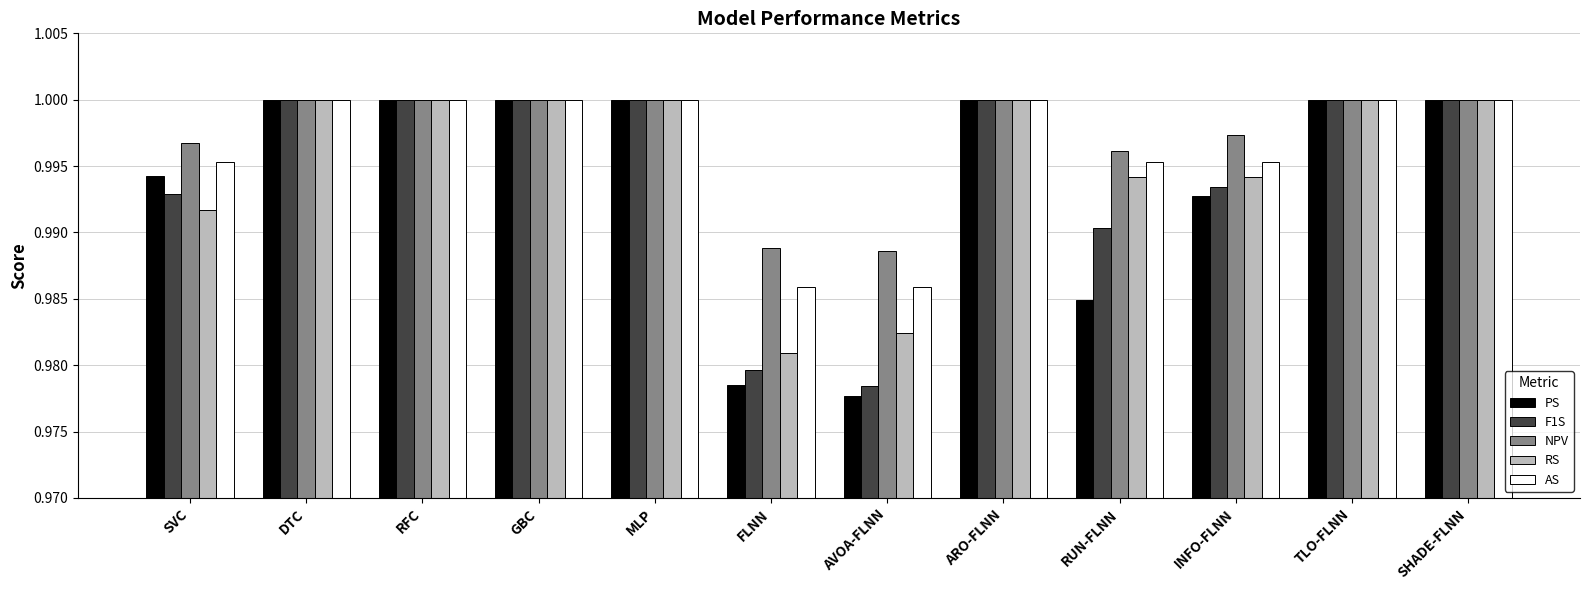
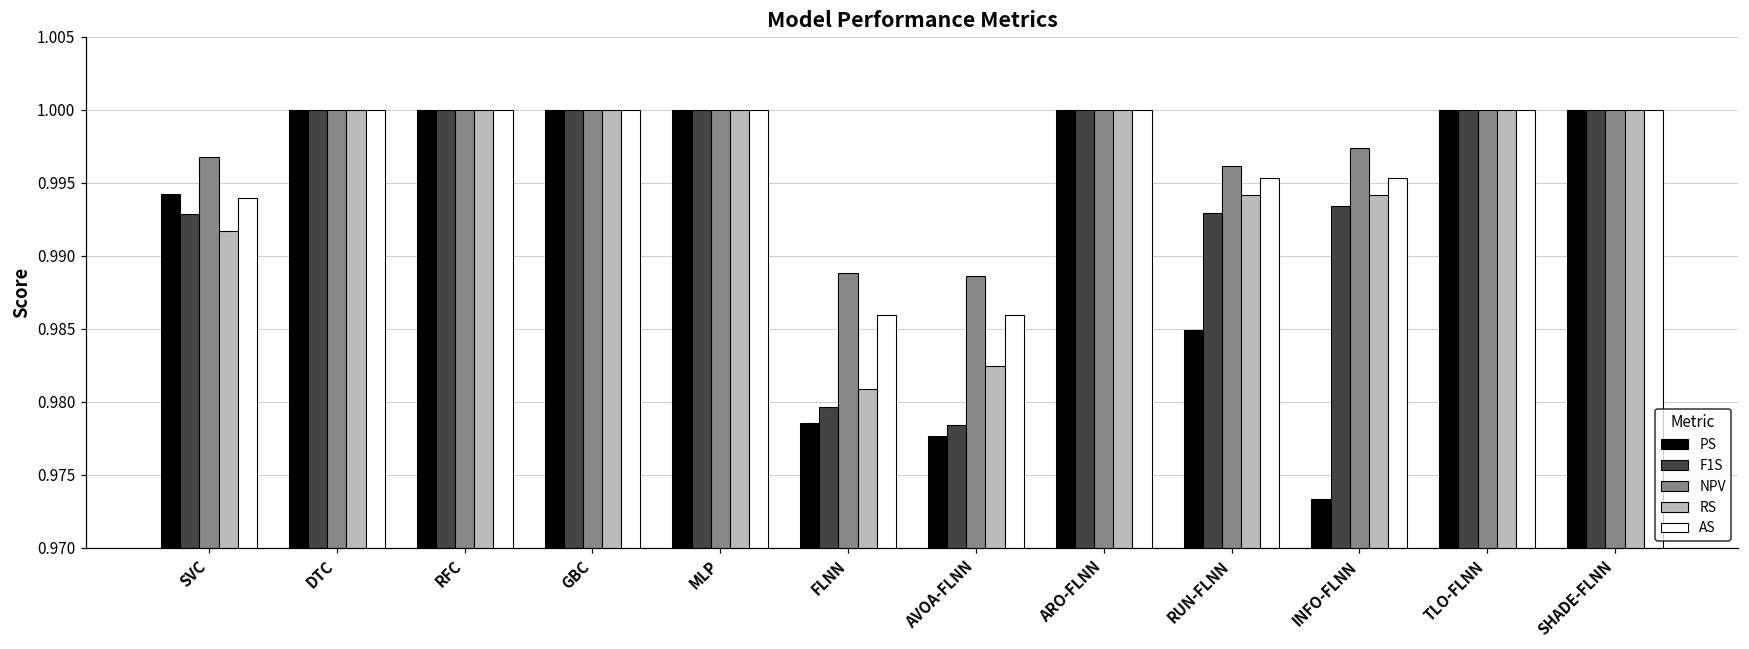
  {
    "PS": {
      "SVC": 0.9943,
      "DTC": 1.0000,
      "RFC": 1.0000,
      "GBC": 1.0000,
      "MLP": 1.0000,
      "FLNN": 0.9785,
      "AVOA-FLNN": 0.9777,
      "ARO-FLNN": 1.0000,
      "RUN-FLNN": 0.9849,
-     "INFO-FLNN": 0.9928,
+     "INFO-FLNN": 0.9734,
      "TLO-FLNN": 1.0000,
      "SHADE-FLNN": 1.0000
    },
    "F1S": {
      "SVC": 0.9929,
      "DTC": 1.0000,
      "RFC": 1.0000,
      "GBC": 1.0000,
      "MLP": 1.0000,
      "FLNN": 0.9796,
      "AVOA-FLNN": 0.9784,
      "ARO-FLNN": 1.0000,
-     "RUN-FLNN": 0.9903,
+     "RUN-FLNN": 0.9929,
      "INFO-FLNN": 0.9934,
      "TLO-FLNN": 1.0000,
      "SHADE-FLNN": 1.0000
    },
    "NPV": {
      "SVC": 0.9968,
      "DTC": 1.0000,
      "RFC": 1.0000,
      "GBC": 1.0000,
      "MLP": 1.0000,
      "FLNN": 0.9888,
      "AVOA-FLNN": 0.9886,
      "ARO-FLNN": 1.0000,
      "RUN-FLNN": 0.9961,
      "INFO-FLNN": 0.9973,
      "TLO-FLNN": 1.0000,
      "SHADE-FLNN": 1.0000
    },
    "RS": {
      "SVC": 0.9917,
      "DTC": 1.0000,
      "RFC": 1.0000,
      "GBC": 1.0000,
      "MLP": 1.0000,
      "FLNN": 0.9809,
      "AVOA-FLNN": 0.9825,
      "ARO-FLNN": 1.0000,
      "RUN-FLNN": 0.9942,
      "INFO-FLNN": 0.9942,
      "TLO-FLNN": 1.0000,
      "SHADE-FLNN": 1.0000
    },
    "AS": {
-     "SVC": 0.9953,
+     "SVC": 0.9940,
      "DTC": 1.0000,
      "RFC": 1.0000,
      "GBC": 1.0000,
      "MLP": 1.0000,
      "FLNN": 0.9859,
      "AVOA-FLNN": 0.9859,
      "ARO-FLNN": 1.0000,
      "RUN-FLNN": 0.9953,
      "INFO-FLNN": 0.9953,
      "TLO-FLNN": 1.0000,
      "SHADE-FLNN": 1.0000
    }
  }
